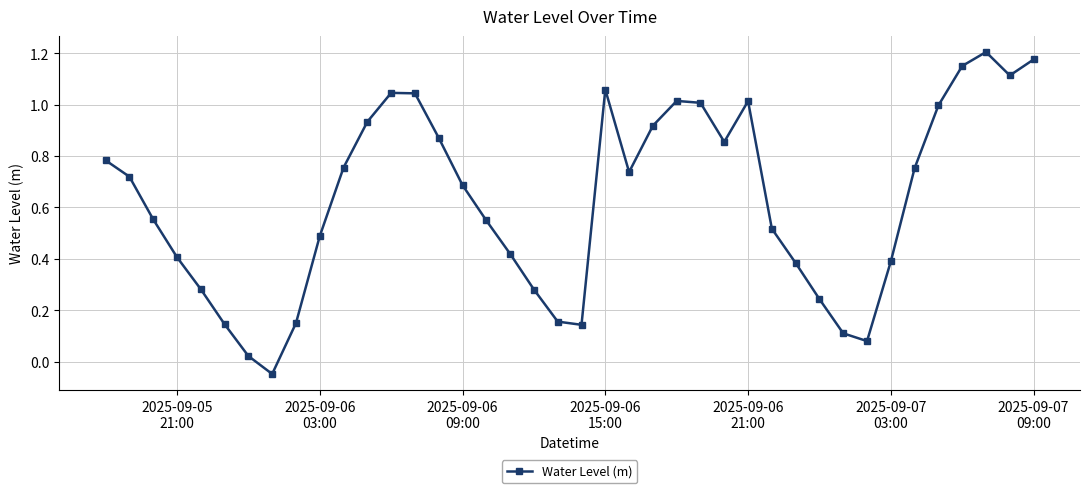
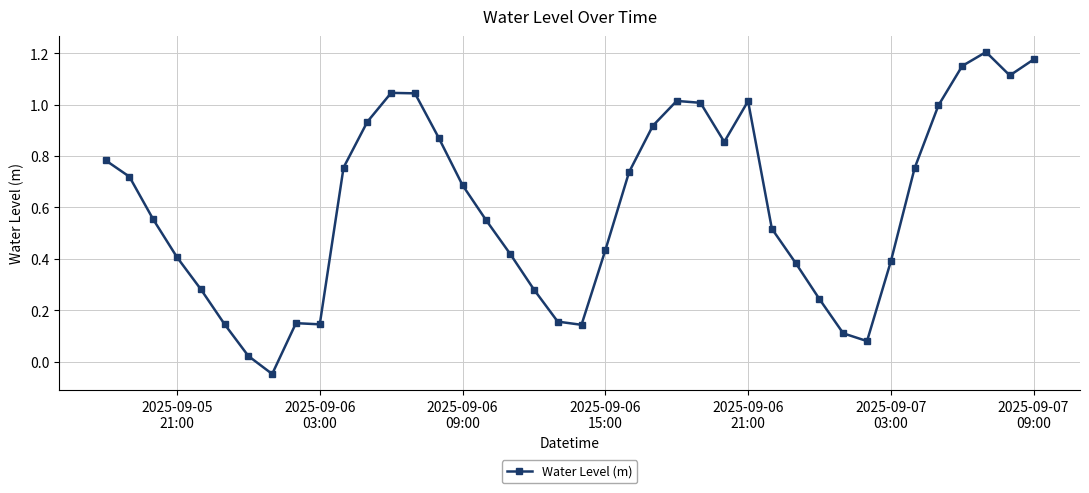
  {
    "2025-09-05 21:00": 0.41,
-   "2025-09-06 03:00": 0.49,
+   "2025-09-06 03:00": 0.15,
    "2025-09-06 09:00": 0.69,
-   "2025-09-06 15:00": 1.06,
+   "2025-09-06 15:00": 0.43,
    "2025-09-06 21:00": 1.01,
    "2025-09-07 03:00": 0.39,
    "2025-09-07 09:00": 1.18
  }
